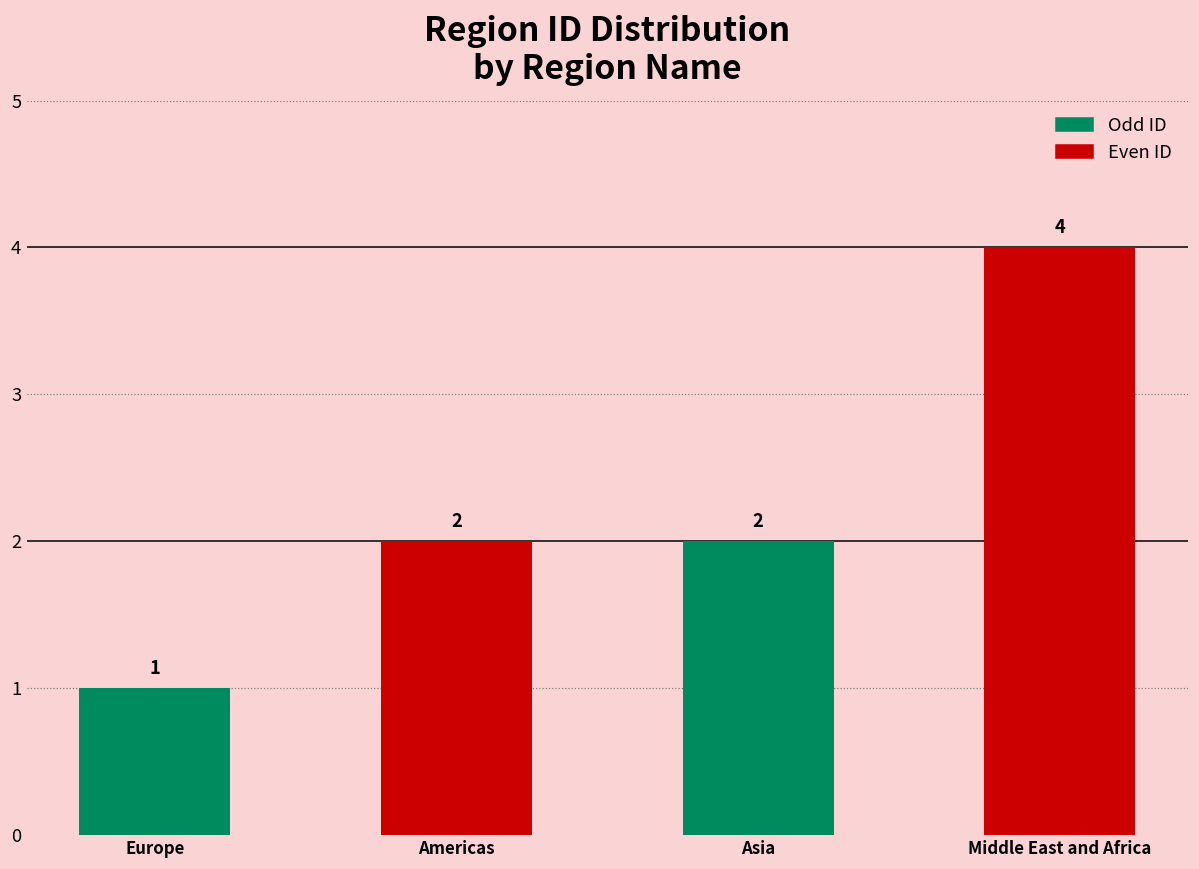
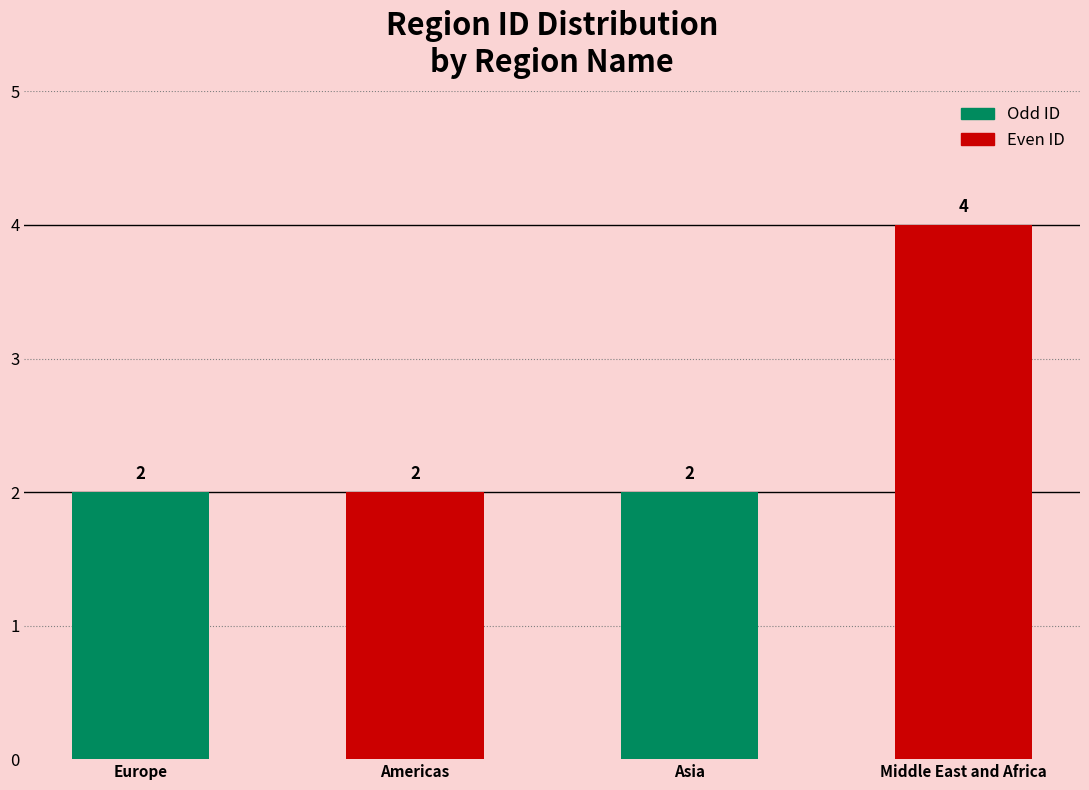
  {
-   "Europe": 1,
+   "Europe": 2,
    "Americas": 2,
    "Asia": 2,
    "Middle East and Africa": 4
  }
